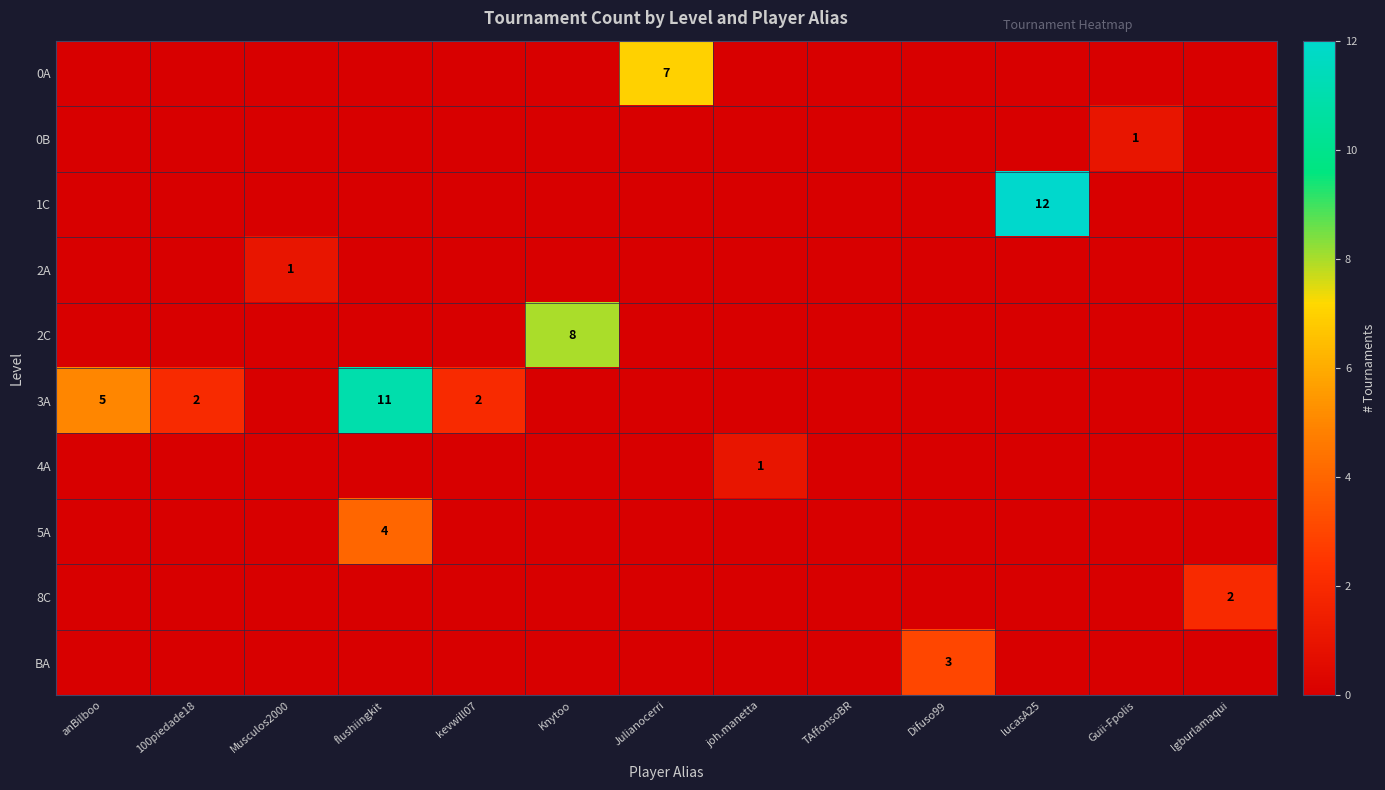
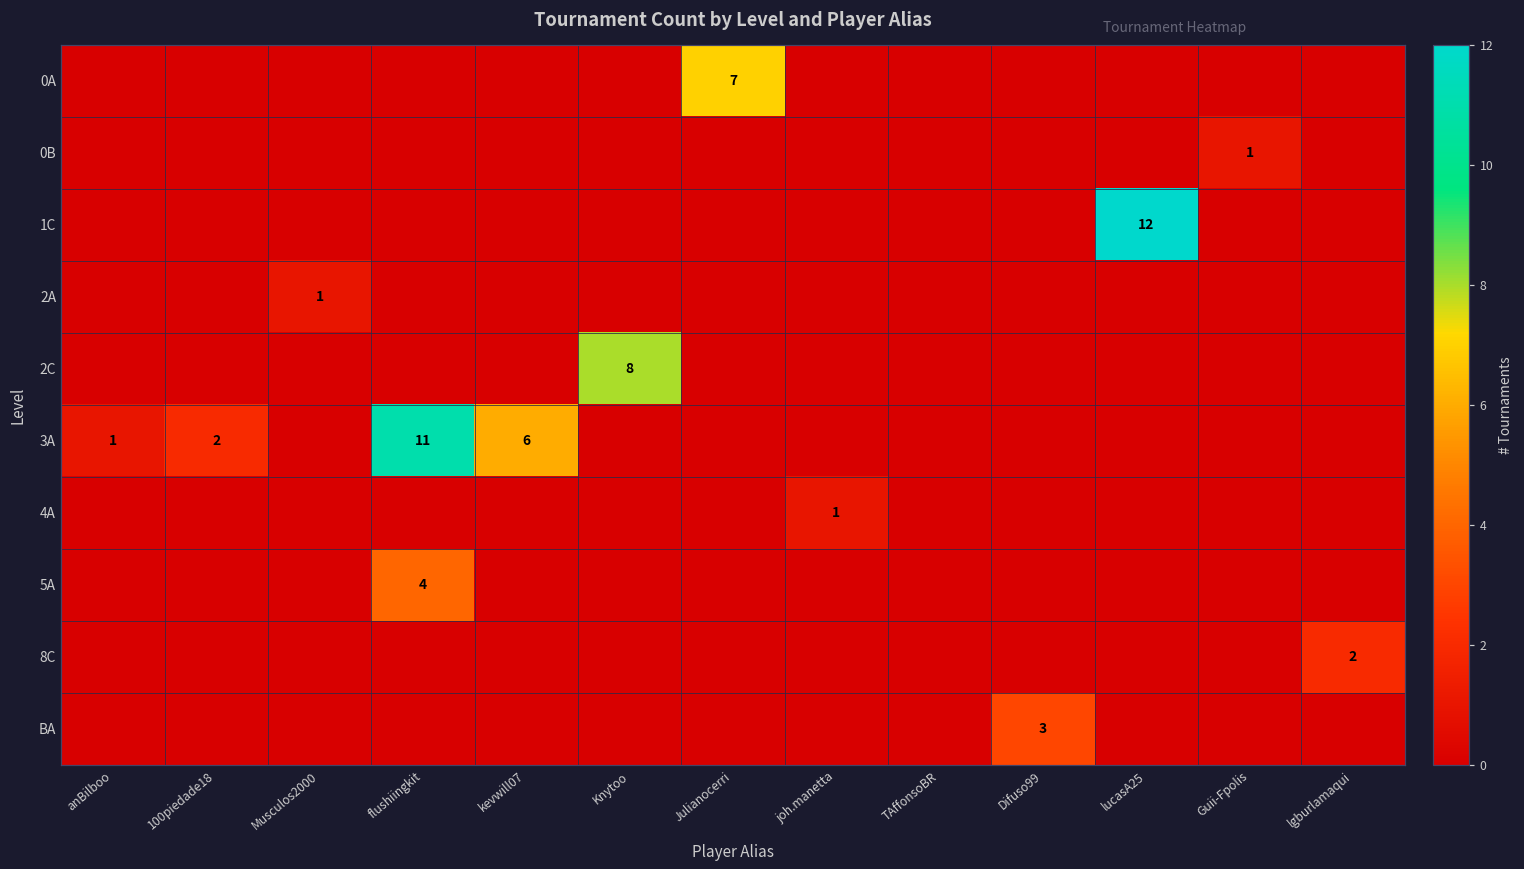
  {
    "0A": {
      "Julianocerri": 7
    },
    "0B": {
      "Guii-Fpolis": 1
    },
    "1C": {
      "lucasA25": 12
    },
    "2A": {
      "Musculos2000": 1
    },
    "2C": {
      "Knytoo": 8
    },
    "3A": {
-     "anBilboo": 5,
+     "anBilboo": 1,
      "100piedade18": 2,
      "flushiingkit": 11,
-     "kevwill07": 2
+     "kevwill07": 6
    },
    "4A": {
      "joh.manetta": 1
    },
    "5A": {
      "flushiingkit": 4
    },
    "8C": {
      "lgburlamaqui": 2
    },
    "BA": {
      "Difuso99": 3
    }
  }
